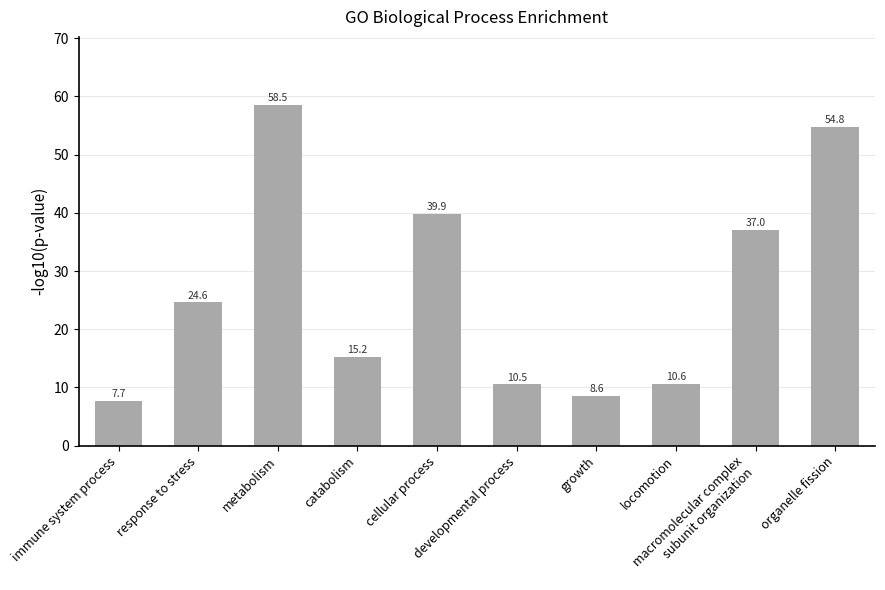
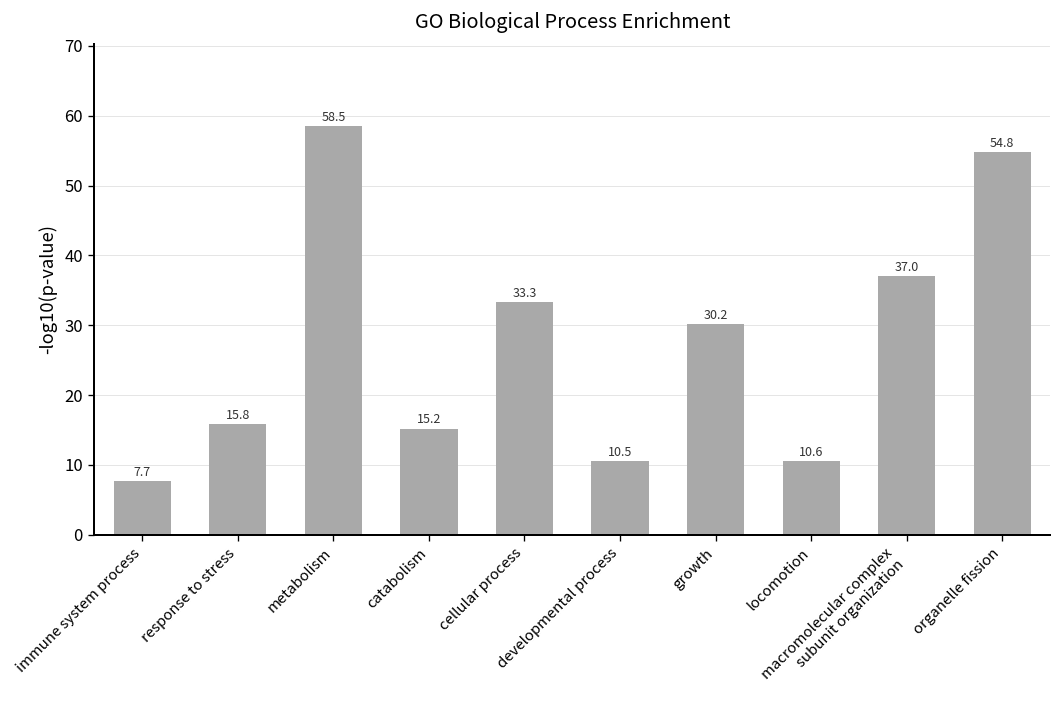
  {
    "immune system process": 7.7,
-   "response to stress": 24.6,
+   "response to stress": 15.8,
    "metabolism": 58.5,
    "catabolism": 15.2,
-   "cellular process": 39.9,
+   "cellular process": 33.3,
    "developmental process": 10.5,
-   "growth": 8.6,
+   "growth": 30.2,
    "locomotion": 10.6,
    "macromolecular complex subunit organization": 37.0,
    "organelle fission": 54.8
  }
